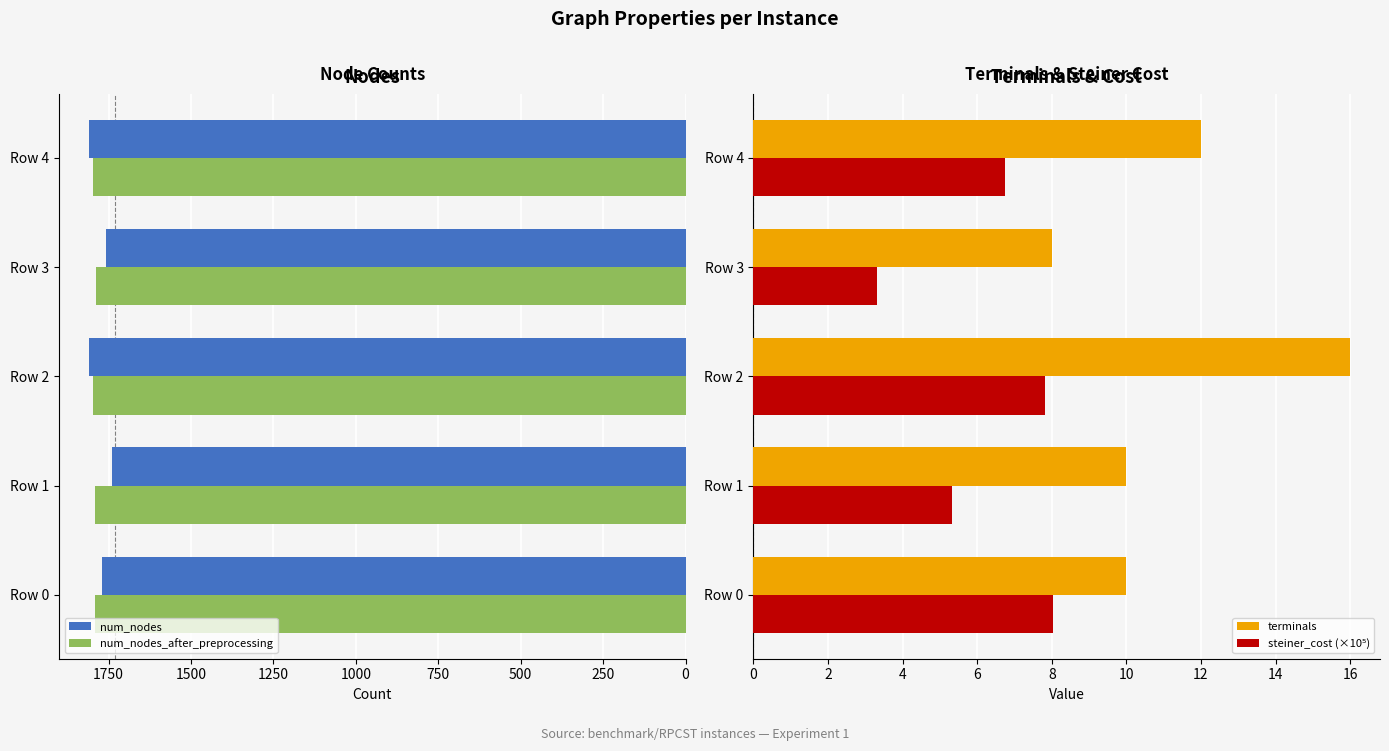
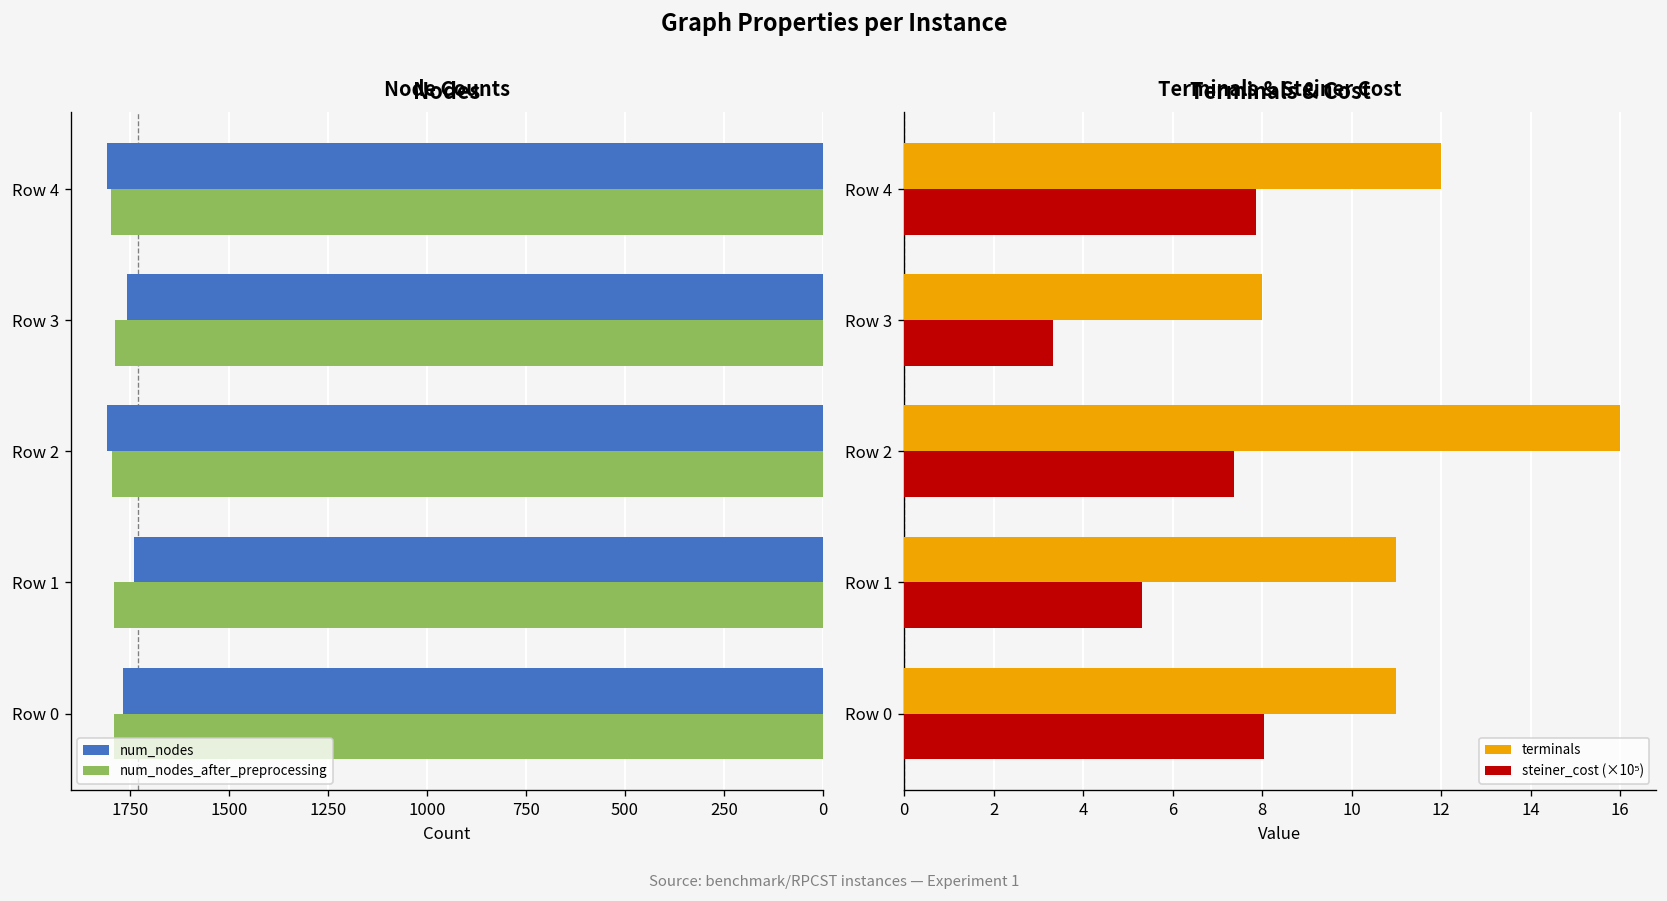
  {
    "Node Counts": {
      "num_nodes": {
        "Row 4": 1810,
        "Row 3": 1760,
        "Row 2": 1810,
        "Row 1": 1740,
        "Row 0": 1770
      },
      "num_nodes_after_preprocessing": {
        "Row 4": 1800,
        "Row 3": 1790,
        "Row 2": 1800,
        "Row 1": 1790,
        "Row 0": 1790
      }
    },
    "Terminals & Steiner Cost": {
      "terminals": {
        "Row 4": 12,
        "Row 3": 8,
        "Row 2": 16,
-       "Row 1": 10,
-       "Row 0": 10
+       "Row 1": 11,
+       "Row 0": 11
      },
      "steiner_cost (×10⁵)": {
-       "Row 4": 6.7,
+       "Row 4": 7.9,
        "Row 3": 3.3,
-       "Row 2": 7.8,
+       "Row 2": 7.4,
        "Row 1": 5.3,
        "Row 0": 8.0
      }
    }
  }
